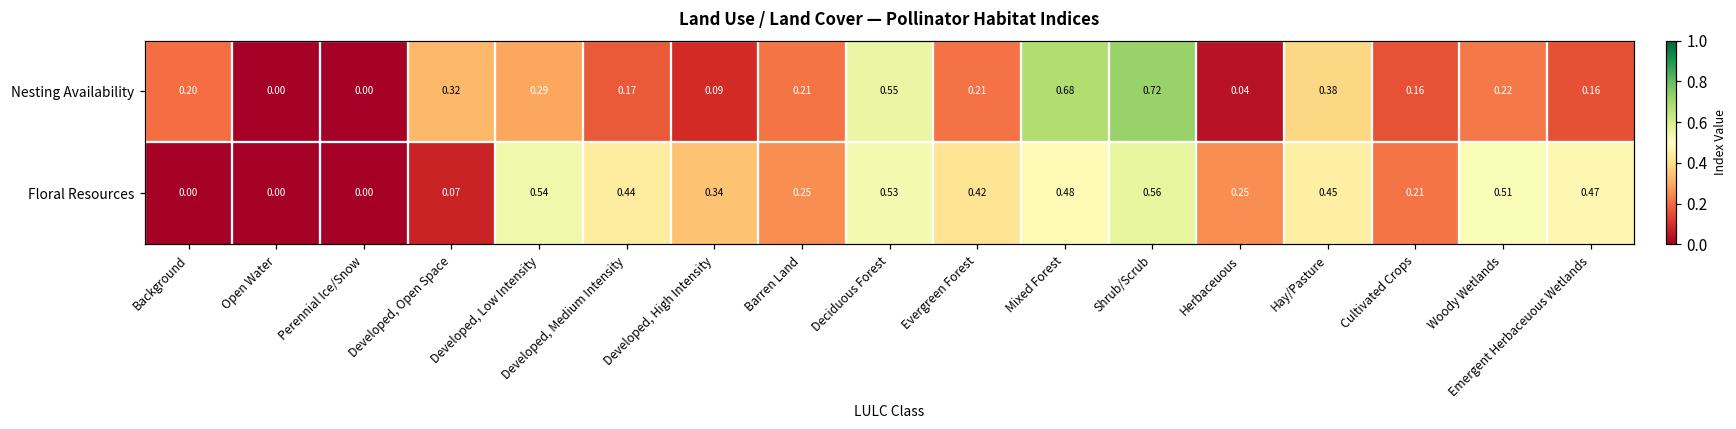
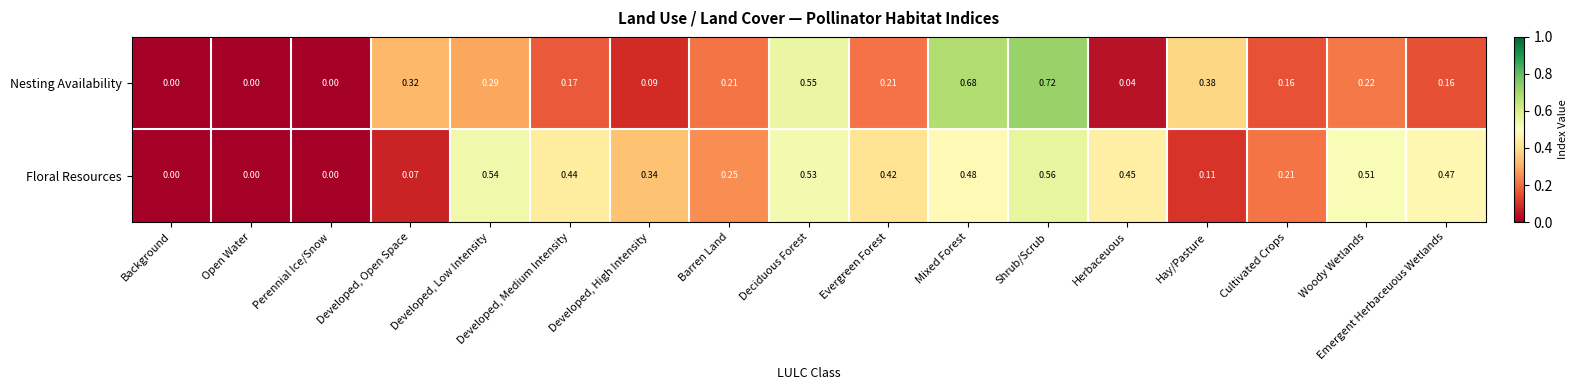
  {
    "Nesting Availability": {
-     "Background": 0.20,
+     "Background": 0.00,
      "Open Water": 0.00,
      "Perennial Ice/Snow": 0.00,
      "Developed, Open Space": 0.32,
      "Developed, Low Intensity": 0.29,
      "Developed, Medium Intensity": 0.17,
      "Developed, High Intensity": 0.09,
      "Barren Land": 0.21,
      "Deciduous Forest": 0.55,
      "Evergreen Forest": 0.21,
      "Mixed Forest": 0.68,
      "Shrub/Scrub": 0.72,
      "Herbaceuous": 0.04,
      "Hay/Pasture": 0.38,
      "Cultivated Crops": 0.16,
      "Woody Wetlands": 0.22,
      "Emergent Herbaceuous Wetlands": 0.16
    },
    "Floral Resources": {
      "Background": 0.00,
      "Open Water": 0.00,
      "Perennial Ice/Snow": 0.00,
      "Developed, Open Space": 0.07,
      "Developed, Low Intensity": 0.54,
      "Developed, Medium Intensity": 0.44,
      "Developed, High Intensity": 0.34,
      "Barren Land": 0.25,
      "Deciduous Forest": 0.53,
      "Evergreen Forest": 0.42,
      "Mixed Forest": 0.48,
      "Shrub/Scrub": 0.56,
-     "Herbaceuous": 0.25,
-     "Hay/Pasture": 0.45,
+     "Herbaceuous": 0.45,
+     "Hay/Pasture": 0.11,
      "Cultivated Crops": 0.21,
      "Woody Wetlands": 0.51,
      "Emergent Herbaceuous Wetlands": 0.47
    }
  }
